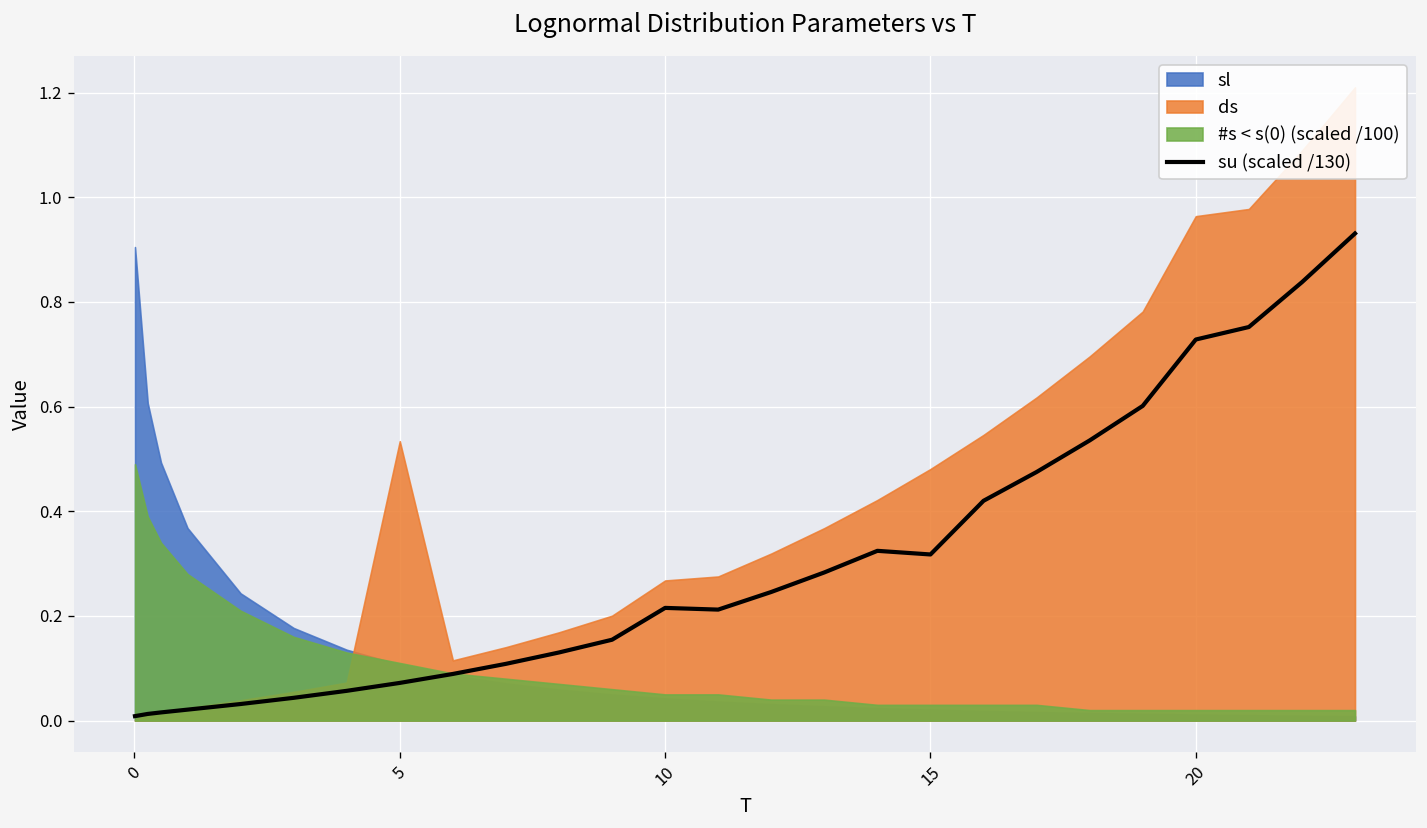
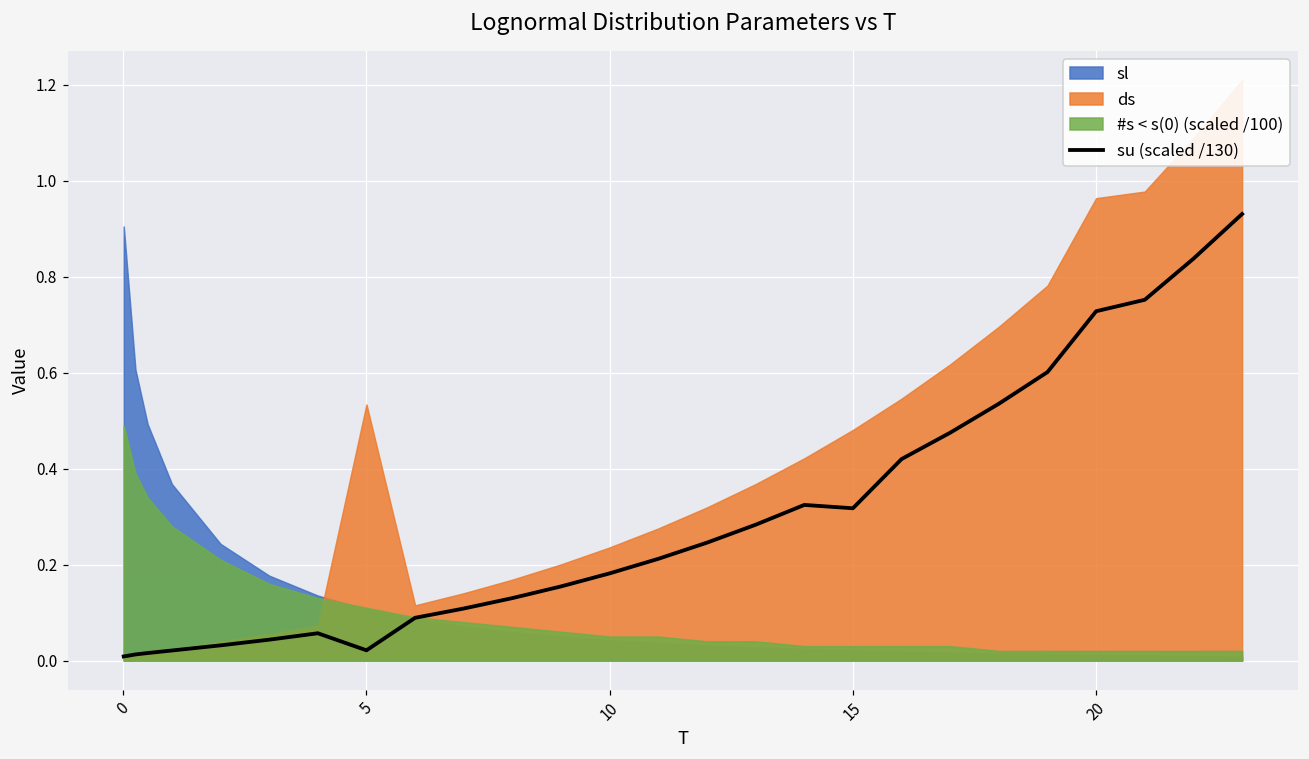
  {
    "su (scaled /130)": {
-     "5": 0.07,
-     "10": 0.22,
+     "5": 0.02,
+     "10": 0.18,
      "15": 0.32,
      "20": 0.73
    },
    "sl": {
      "10": 0.04,
      "15": 0.02,
      "20": 0.01
    },
    "ds": {
      "5": 0.53,
-     "10": 0.27,
+     "10": 0.24,
      "15": 0.48,
      "20": 0.96
    },
    "#s < s(0) (scaled /100)": {
      "10": 0.05,
      "15": 0.03,
      "20": 0.02
    }
  }
